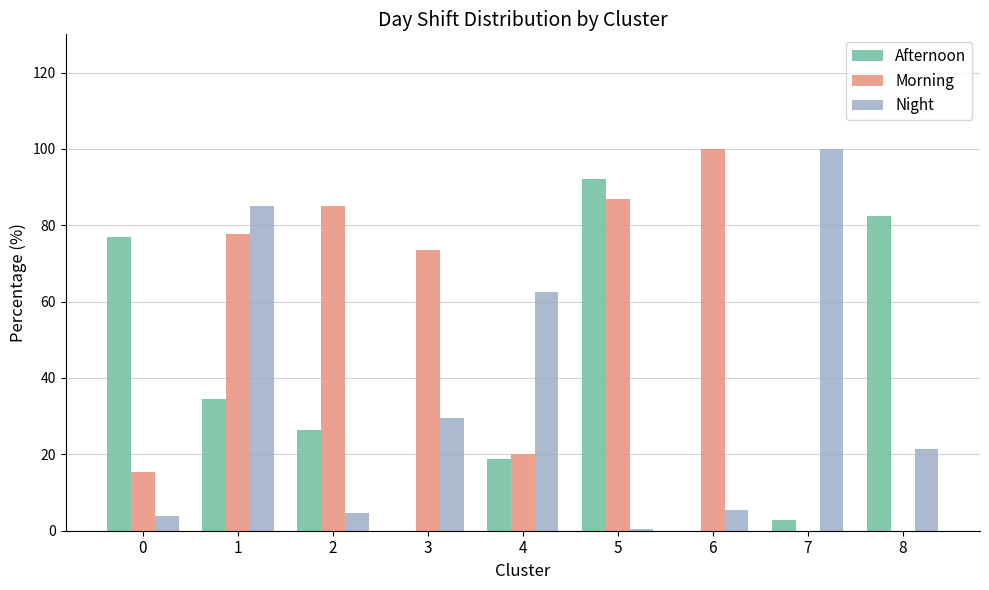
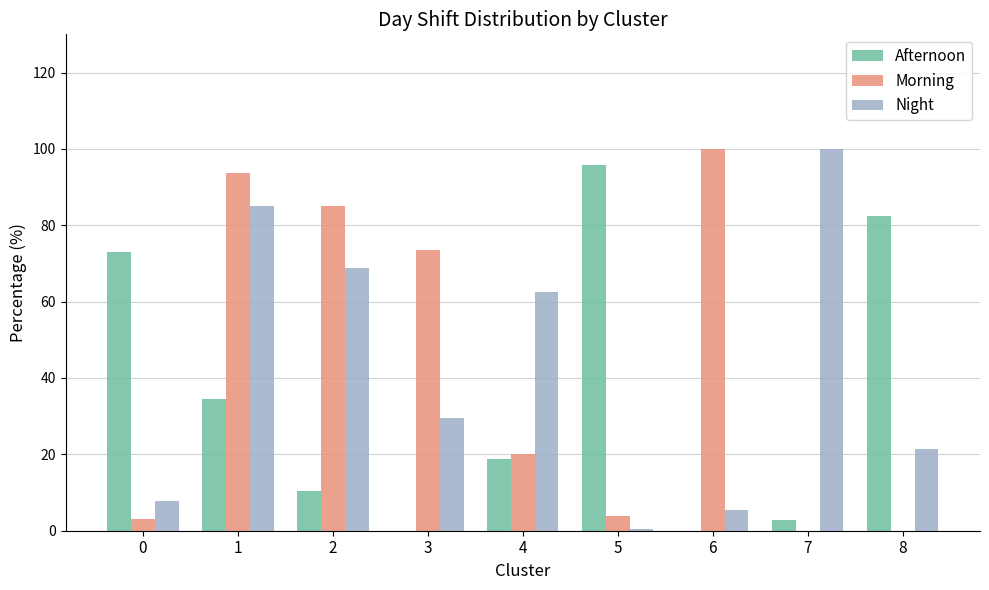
  {
    "Afternoon": {
-     "0": 77,
+     "0": 73,
      "1": 34,
-     "2": 27,
+     "2": 10,
      "3": 0,
      "4": 19,
-     "5": 92,
+     "5": 96,
      "6": 0,
      "7": 3,
      "8": 82
    },
    "Morning": {
-     "0": 15,
-     "1": 78,
+     "0": 3,
+     "1": 94,
      "2": 85,
      "3": 74,
      "4": 20,
-     "5": 87,
+     "5": 4,
      "6": 100,
      "7": 0,
      "8": 0
    },
    "Night": {
-     "0": 4,
+     "0": 8,
      "1": 85,
-     "2": 5,
+     "2": 69,
      "3": 29,
      "4": 63,
      "6": 6,
      "7": 100,
      "8": 21
    }
  }
